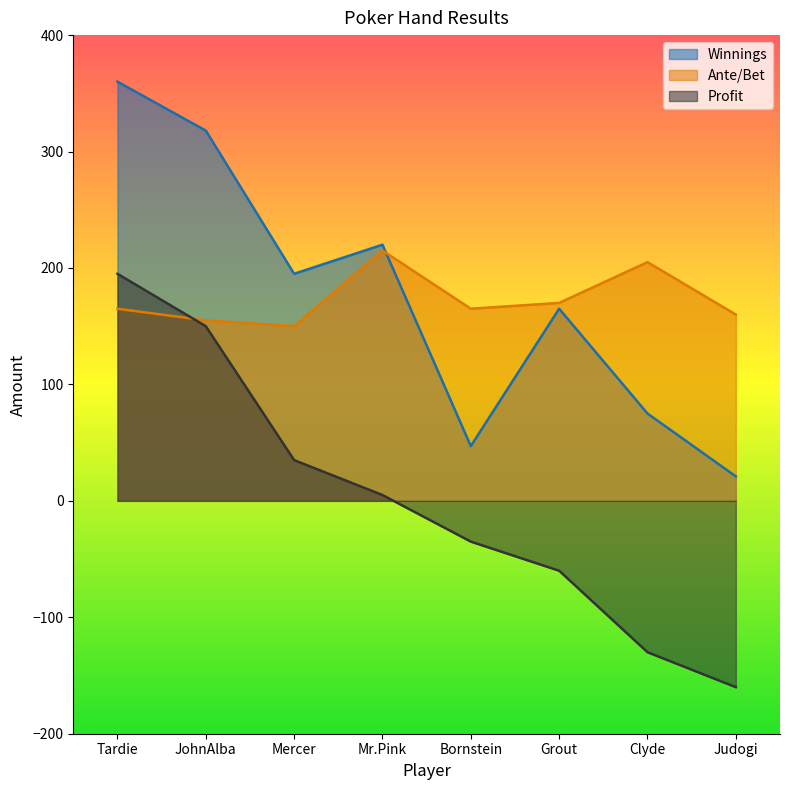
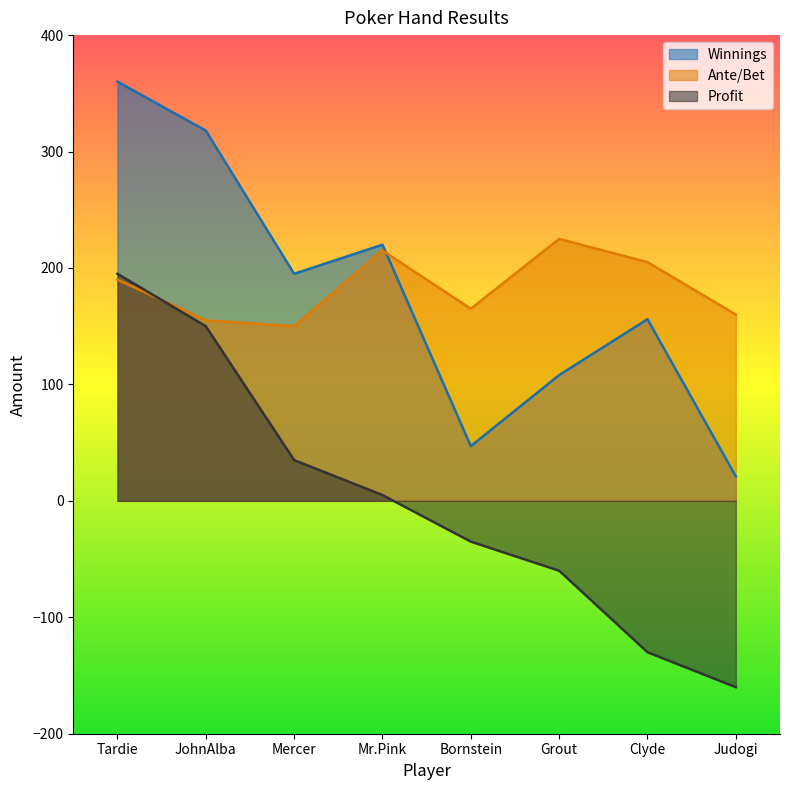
  {
    "Winnings": {
      "Tardie": 360,
      "JohnAlba": 318,
      "Mercer": 195,
      "Mr.Pink": 220,
      "Bornstein": 47,
-     "Grout": 165,
-     "Clyde": 75,
+     "Grout": 108,
+     "Clyde": 156,
      "Judogi": 21
    },
    "Ante/Bet": {
-     "Tardie": 165,
+     "Tardie": 190,
      "JohnAlba": 155,
      "Mercer": 150,
      "Mr.Pink": 215,
      "Bornstein": 165,
-     "Grout": 170,
+     "Grout": 225,
      "Clyde": 205,
      "Judogi": 160
    }
  }
